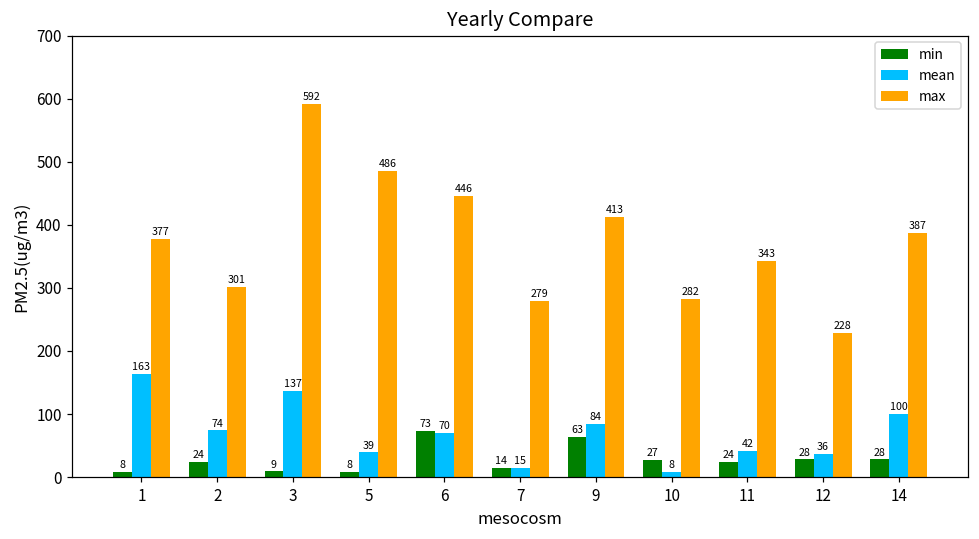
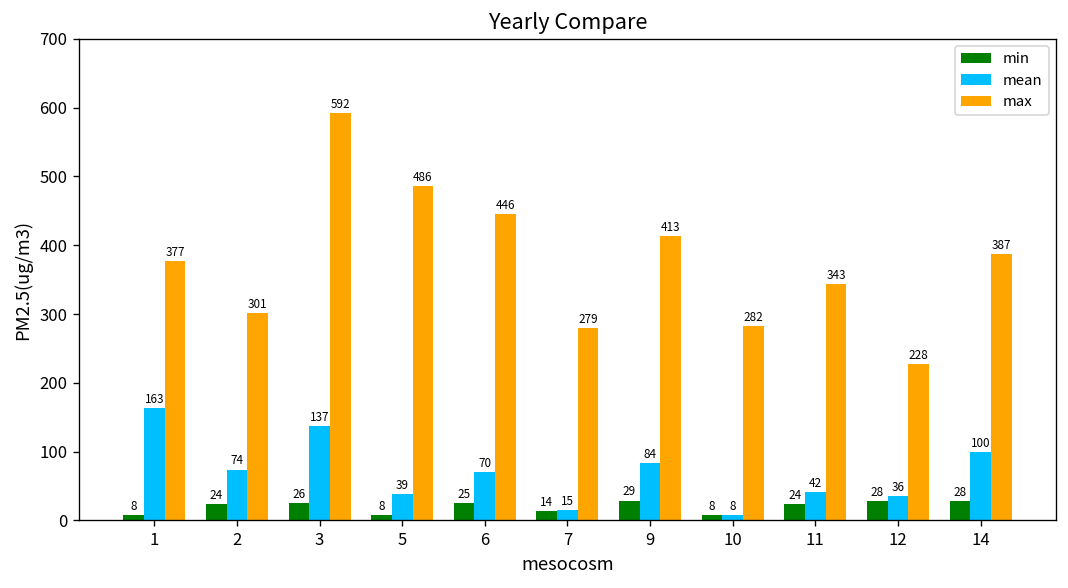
  {
    "min": {
      "1": 8,
      "2": 24,
-     "3": 9,
+     "3": 26,
      "5": 8,
-     "6": 73,
+     "6": 25,
      "7": 14,
-     "9": 63,
-     "10": 27,
+     "9": 29,
+     "10": 8,
      "11": 24,
      "12": 28,
      "14": 28
    },
    "mean": {
      "1": 163,
      "2": 74,
      "3": 137,
      "5": 39,
      "6": 70,
      "7": 15,
      "9": 84,
      "10": 8,
      "11": 42,
      "12": 36,
      "14": 100
    },
    "max": {
      "1": 377,
      "2": 301,
      "3": 592,
      "5": 486,
      "6": 446,
      "7": 279,
      "9": 413,
      "10": 282,
      "11": 343,
      "12": 228,
      "14": 387
    }
  }
